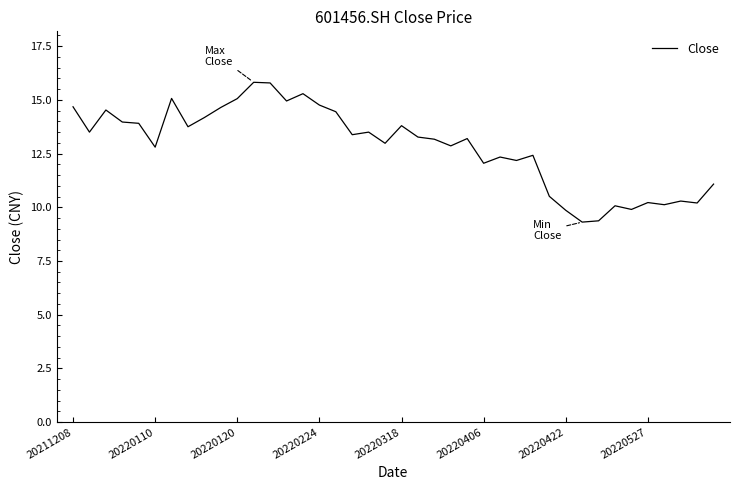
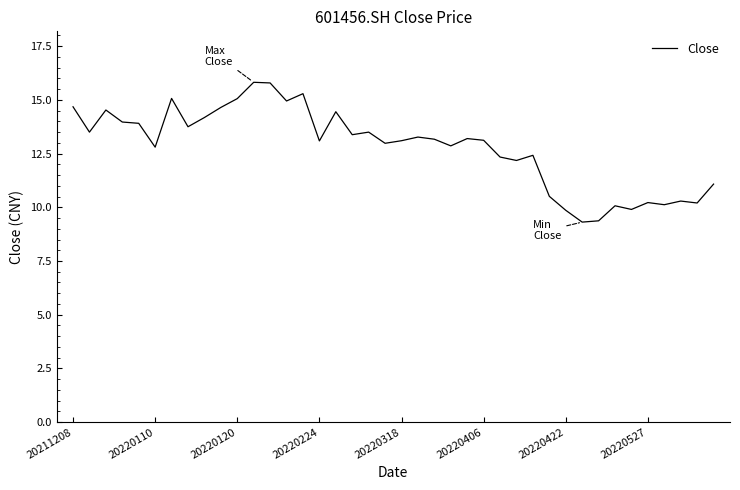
  {
    "20211208": 14.7,
    "20220110": 12.8,
    "20220120": 15.1,
-   "20220224": 14.8,
-   "20220318": 13.8,
-   "20220406": 12.1,
+   "20220224": 13.1,
+   "20220318": 13.1,
+   "20220406": 13.1,
    "20220422": 9.9,
    "20220527": 10.2
  }
